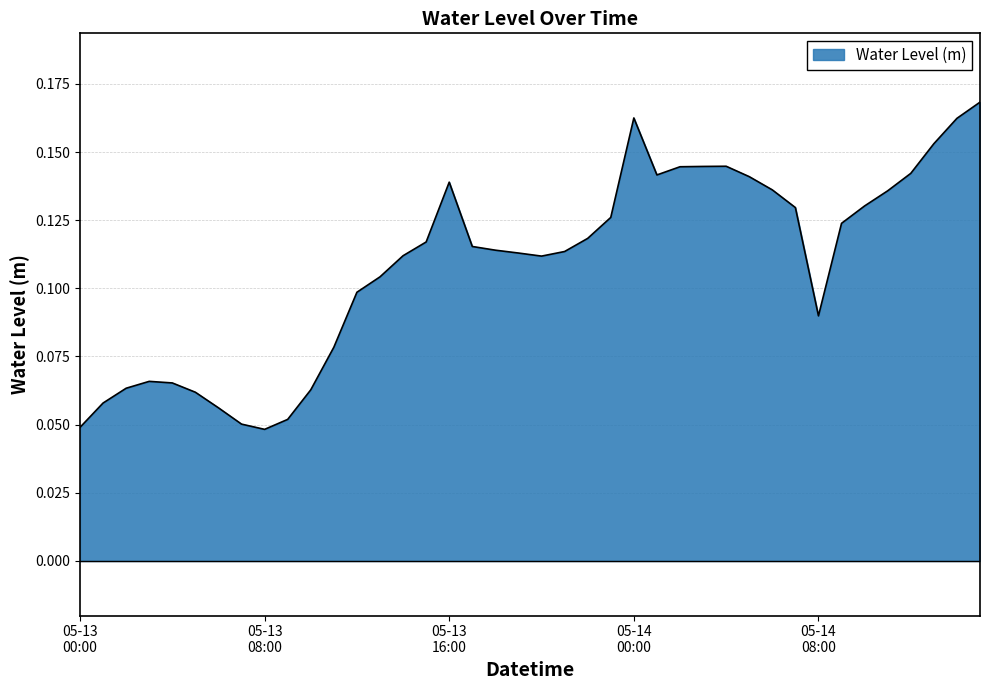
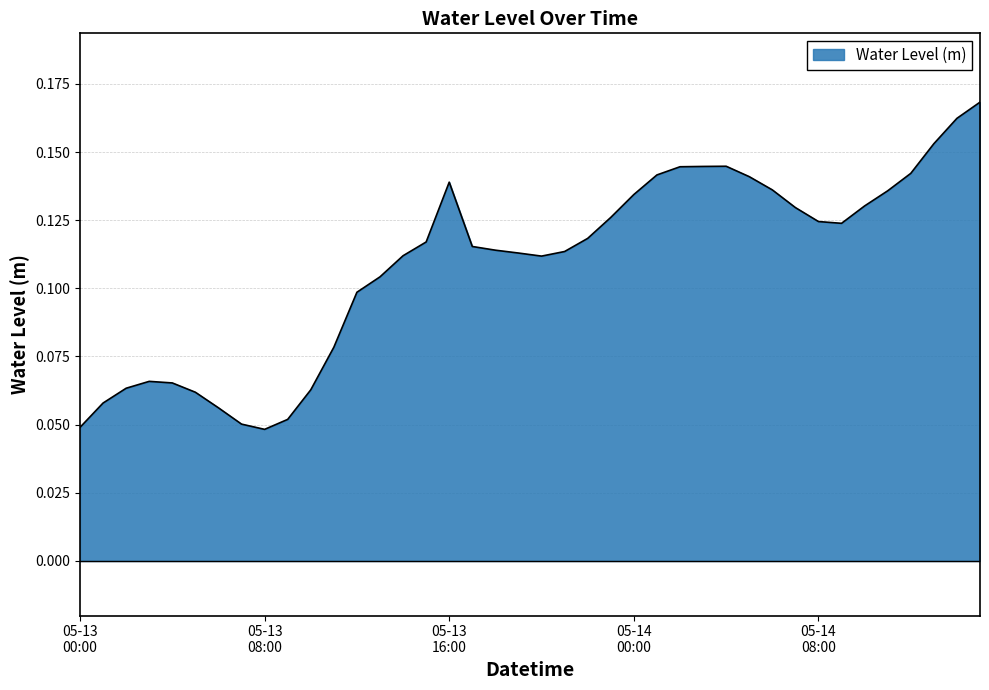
  {
    "05-13 00:00": 0.049,
    "05-13 08:00": 0.048,
    "05-13 16:00": 0.139,
-   "05-14 00:00": 0.162,
-   "05-14 08:00": 0.090
+   "05-14 00:00": 0.134,
+   "05-14 08:00": 0.124
  }
